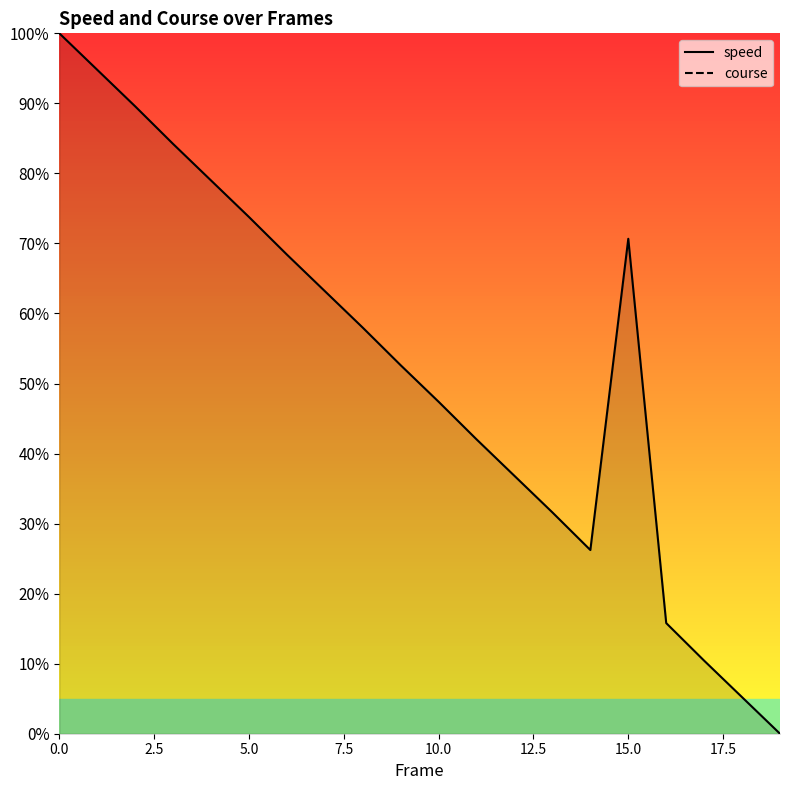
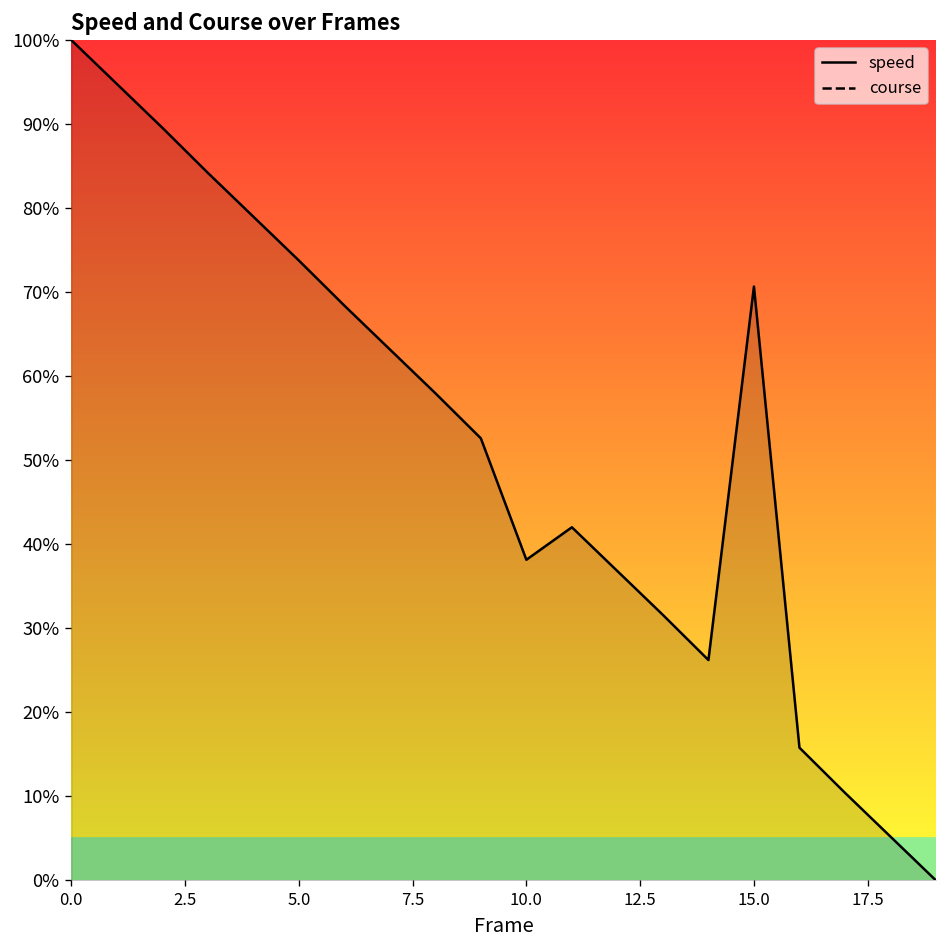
  {
    "0.0": "100%",
    "5.0": "74%",
-   "10.0": "47%",
+   "10.0": "38%",
    "15.0": "71%"
  }
